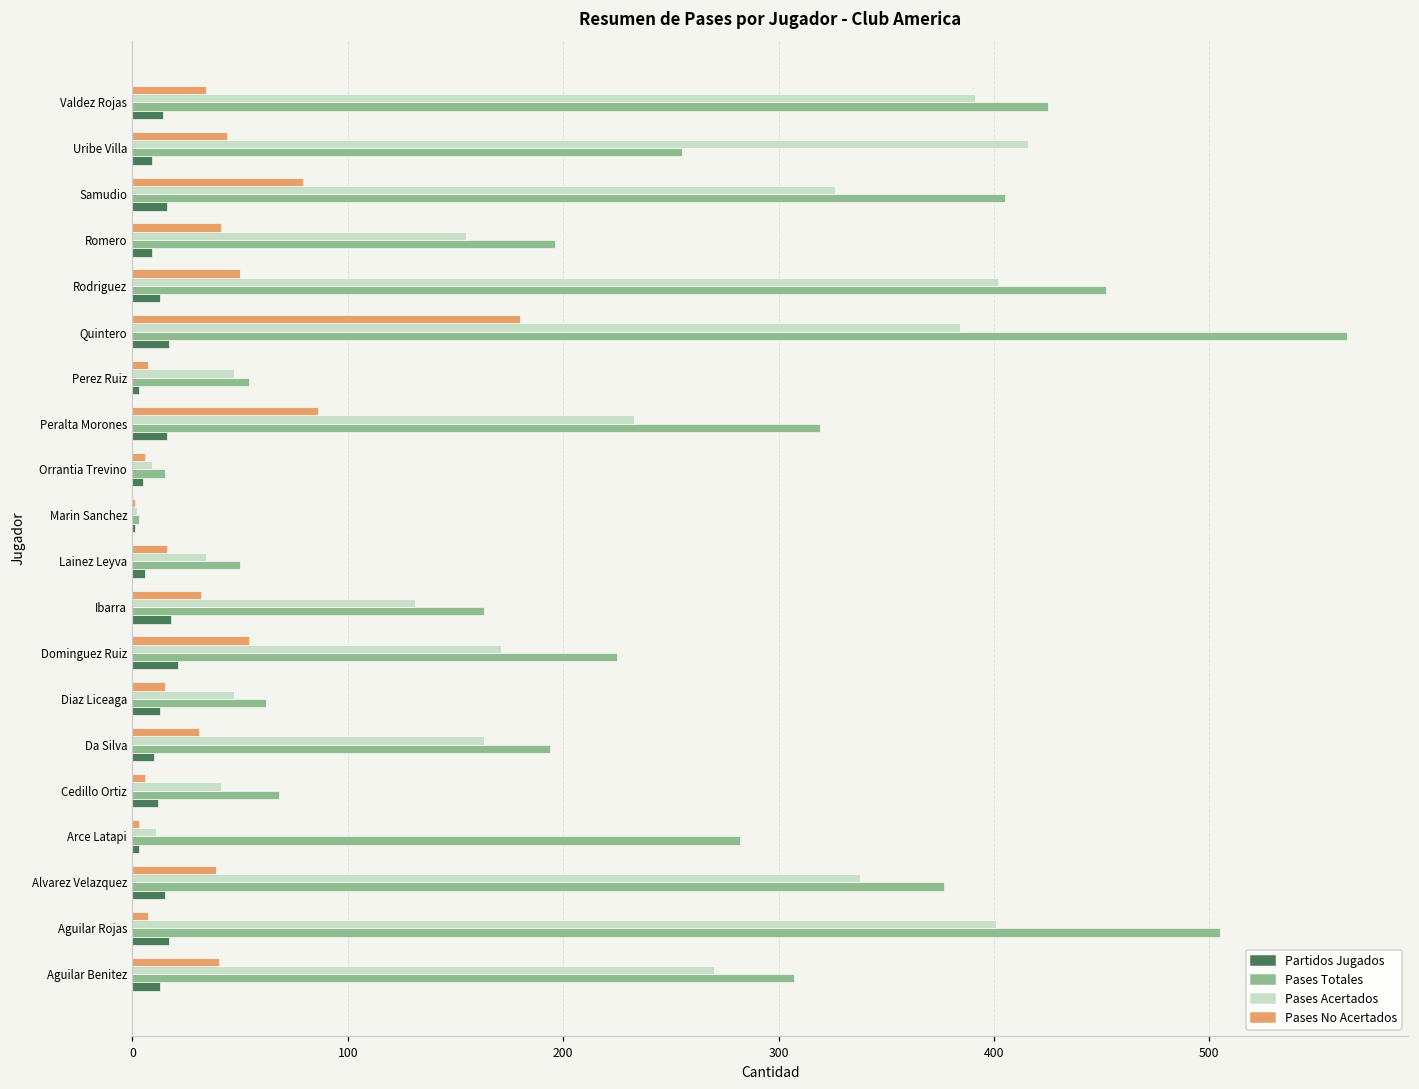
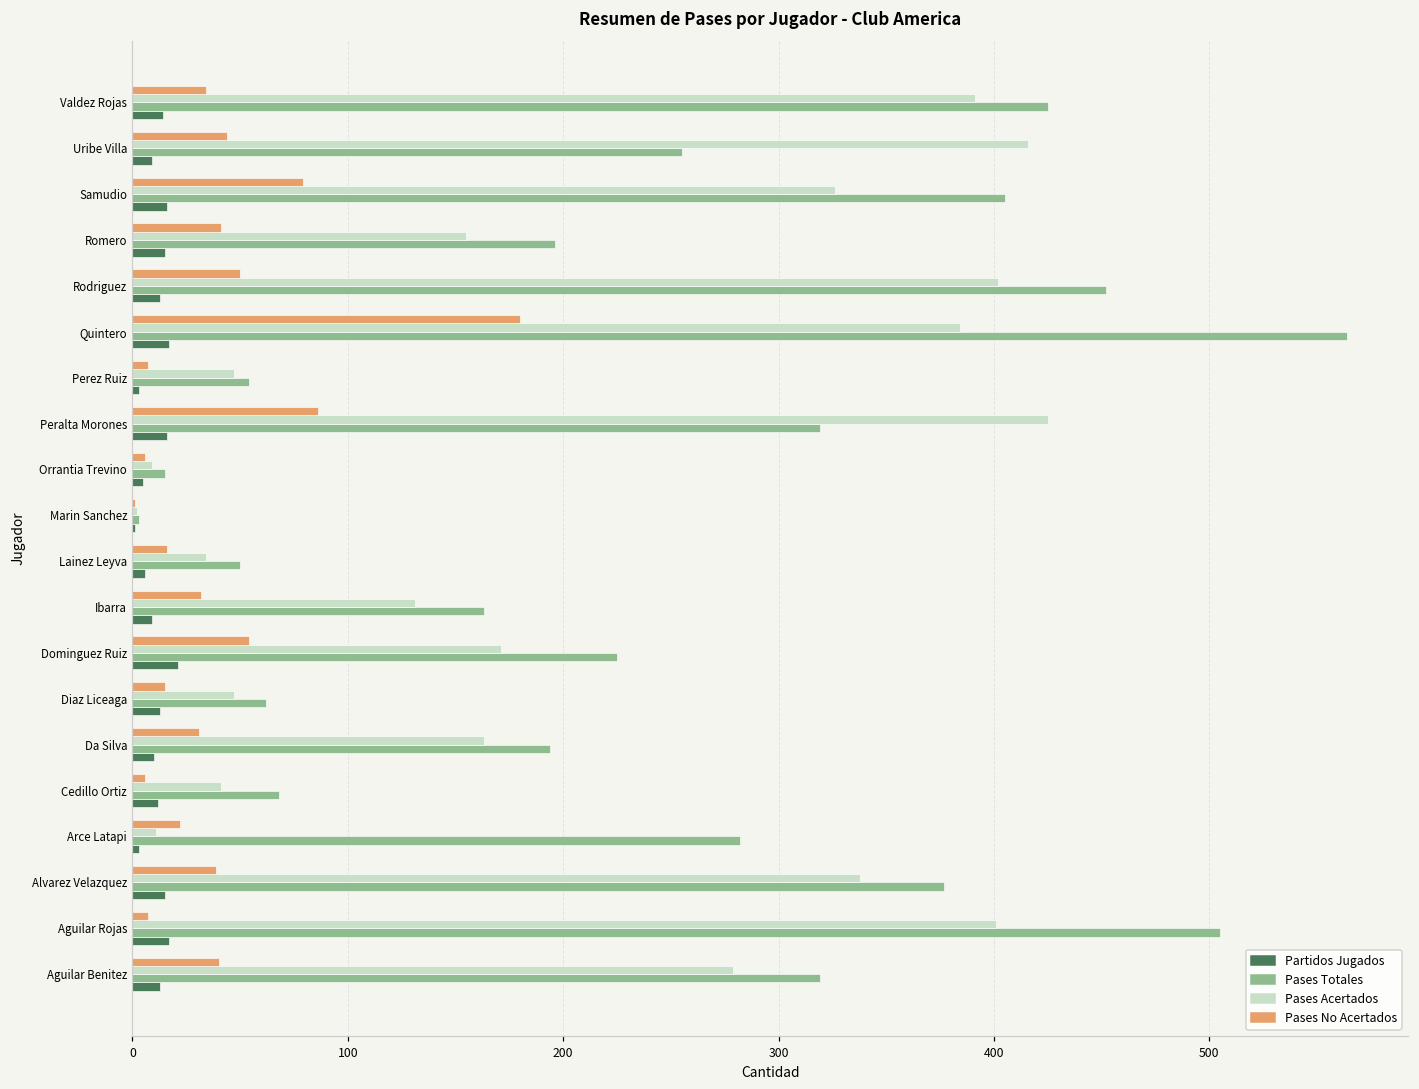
  {
    "Partidos Jugados": {
      "Valdez Rojas": 14,
      "Uribe Villa": 9,
      "Samudio": 16,
-     "Romero": 9,
+     "Romero": 15,
      "Rodriguez": 13,
      "Quintero": 17,
      "Perez Ruiz": 3,
      "Peralta Morones": 16,
      "Orrantia Trevino": 5,
      "Lainez Leyva": 6,
-     "Ibarra": 18,
+     "Ibarra": 9,
      "Dominguez Ruiz": 21,
      "Diaz Liceaga": 13,
      "Da Silva": 10,
      "Cedillo Ortiz": 12,
      "Arce Latapi": 3,
      "Alvarez Velazquez": 15,
      "Aguilar Rojas": 17,
      "Aguilar Benitez": 13
    },
    "Pases Totales": {
      "Valdez Rojas": 425,
      "Uribe Villa": 255,
      "Samudio": 405,
      "Romero": 196,
      "Rodriguez": 452,
      "Quintero": 564,
      "Perez Ruiz": 54,
      "Peralta Morones": 319,
      "Orrantia Trevino": 15,
      "Marin Sanchez": 3,
      "Lainez Leyva": 50,
      "Ibarra": 163,
      "Dominguez Ruiz": 225,
      "Diaz Liceaga": 62,
      "Da Silva": 194,
      "Cedillo Ortiz": 68,
      "Arce Latapi": 282,
      "Alvarez Velazquez": 377,
      "Aguilar Rojas": 505,
-     "Aguilar Benitez": 307
+     "Aguilar Benitez": 319
    },
    "Pases Acertados": {
      "Valdez Rojas": 391,
      "Uribe Villa": 416,
      "Samudio": 326,
      "Romero": 155,
      "Rodriguez": 402,
      "Quintero": 384,
      "Perez Ruiz": 47,
-     "Peralta Morones": 233,
+     "Peralta Morones": 425,
      "Orrantia Trevino": 9,
      "Marin Sanchez": 2,
      "Lainez Leyva": 34,
      "Ibarra": 131,
      "Dominguez Ruiz": 171,
      "Diaz Liceaga": 47,
      "Da Silva": 163,
      "Cedillo Ortiz": 41,
      "Arce Latapi": 11,
      "Alvarez Velazquez": 338,
      "Aguilar Rojas": 401,
-     "Aguilar Benitez": 270
+     "Aguilar Benitez": 279
    },
    "Pases No Acertados": {
      "Valdez Rojas": 34,
      "Uribe Villa": 44,
      "Samudio": 79,
      "Romero": 41,
      "Rodriguez": 50,
      "Quintero": 180,
      "Perez Ruiz": 7,
      "Peralta Morones": 86,
      "Orrantia Trevino": 6,
      "Lainez Leyva": 16,
      "Ibarra": 32,
      "Dominguez Ruiz": 54,
      "Diaz Liceaga": 15,
      "Da Silva": 31,
      "Cedillo Ortiz": 6,
-     "Arce Latapi": 3,
+     "Arce Latapi": 22,
      "Alvarez Velazquez": 39,
      "Aguilar Rojas": 7,
      "Aguilar Benitez": 40
    }
  }
